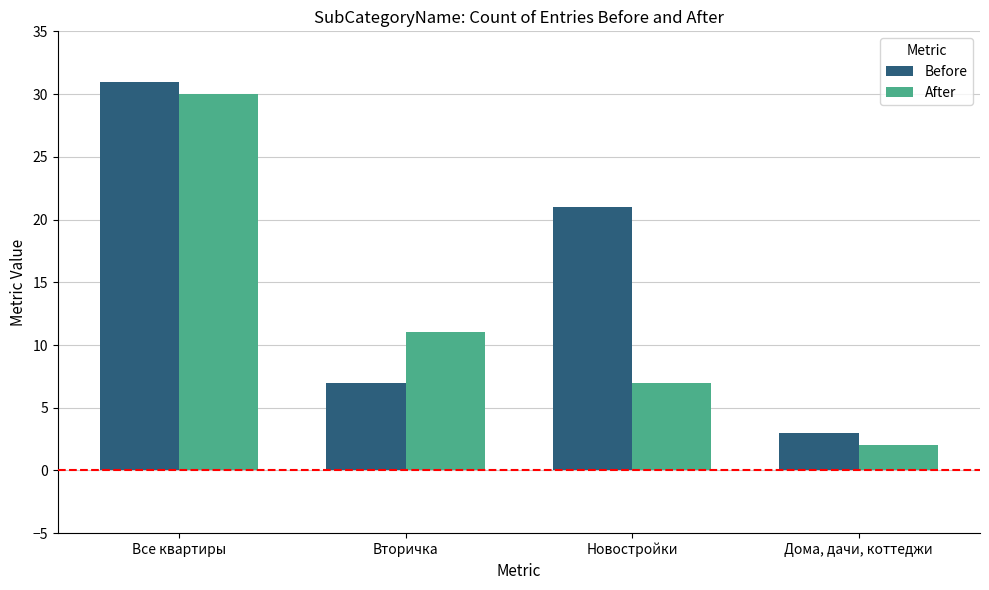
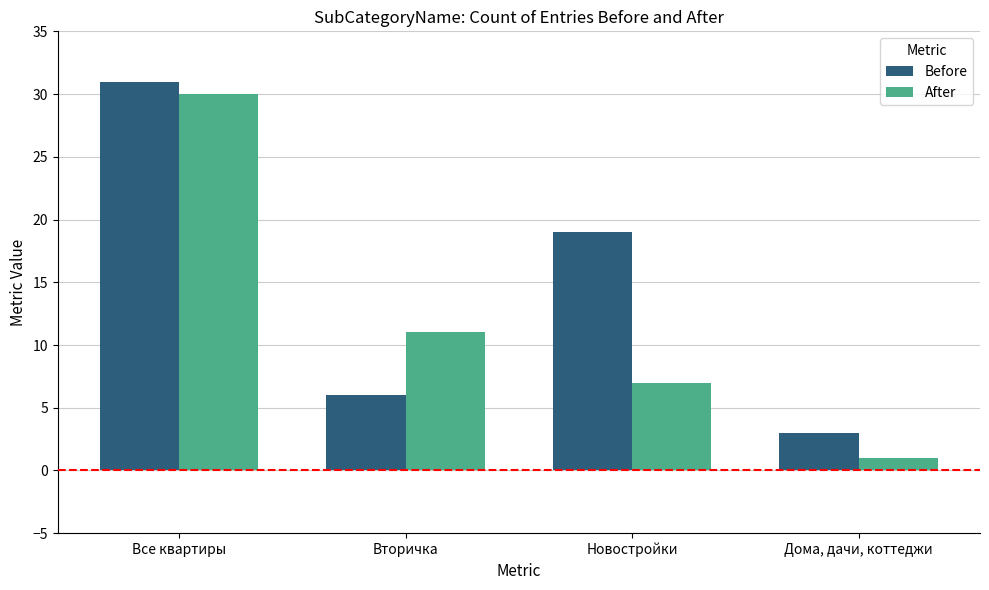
  {
    "Before": {
      "Все квартиры": 31,
-     "Вторичка": 7,
-     "Новостройки": 21,
+     "Вторичка": 6,
+     "Новостройки": 19,
      "Дома, дачи, коттеджи": 3
    },
    "After": {
      "Все квартиры": 30,
      "Вторичка": 11,
      "Новостройки": 7,
-     "Дома, дачи, коттеджи": 2
+     "Дома, дачи, коттеджи": 1
    }
  }
